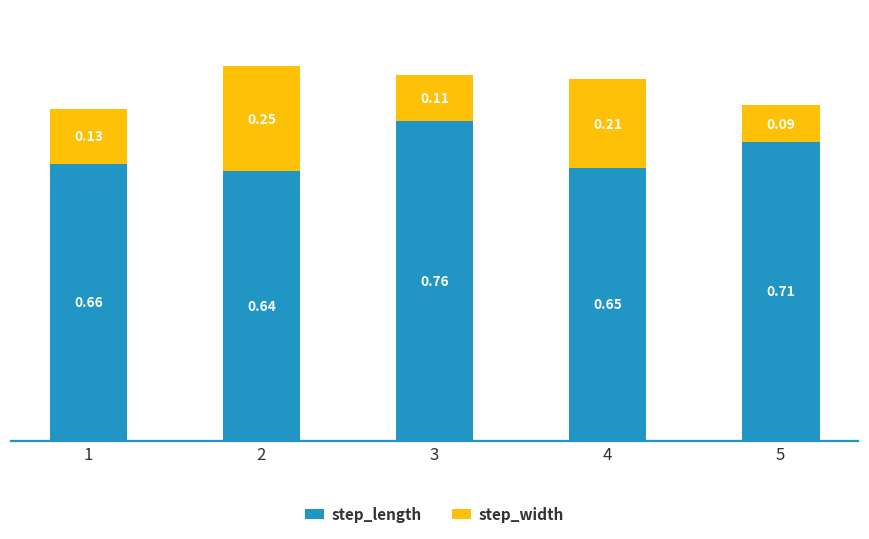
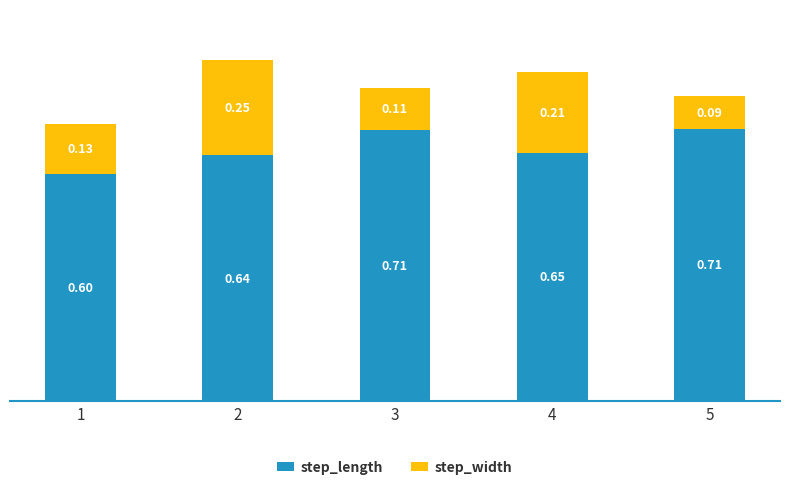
  {
    "step_length": {
-     "1": 0.66,
+     "1": 0.60,
      "2": 0.64,
-     "3": 0.76,
+     "3": 0.71,
      "4": 0.65,
      "5": 0.71
    },
    "step_width": {
      "1": 0.13,
      "2": 0.25,
      "3": 0.11,
      "4": 0.21,
      "5": 0.09
    }
  }
